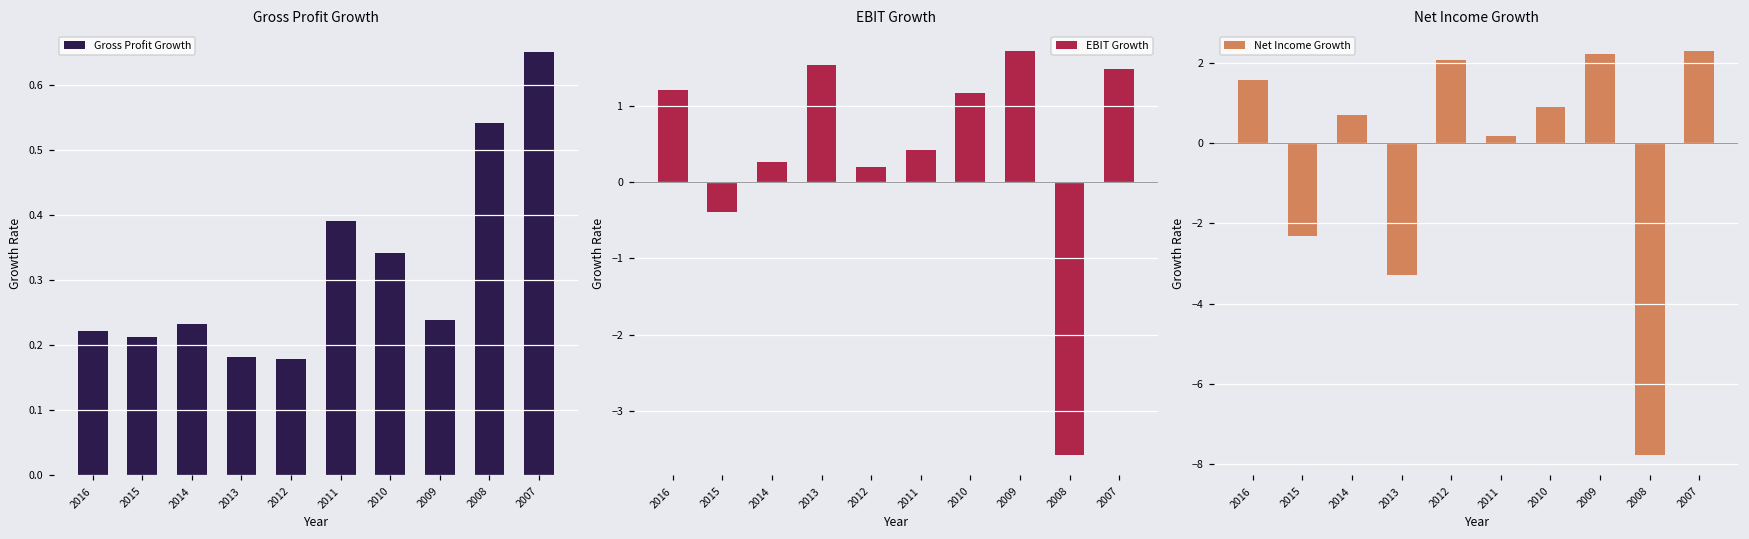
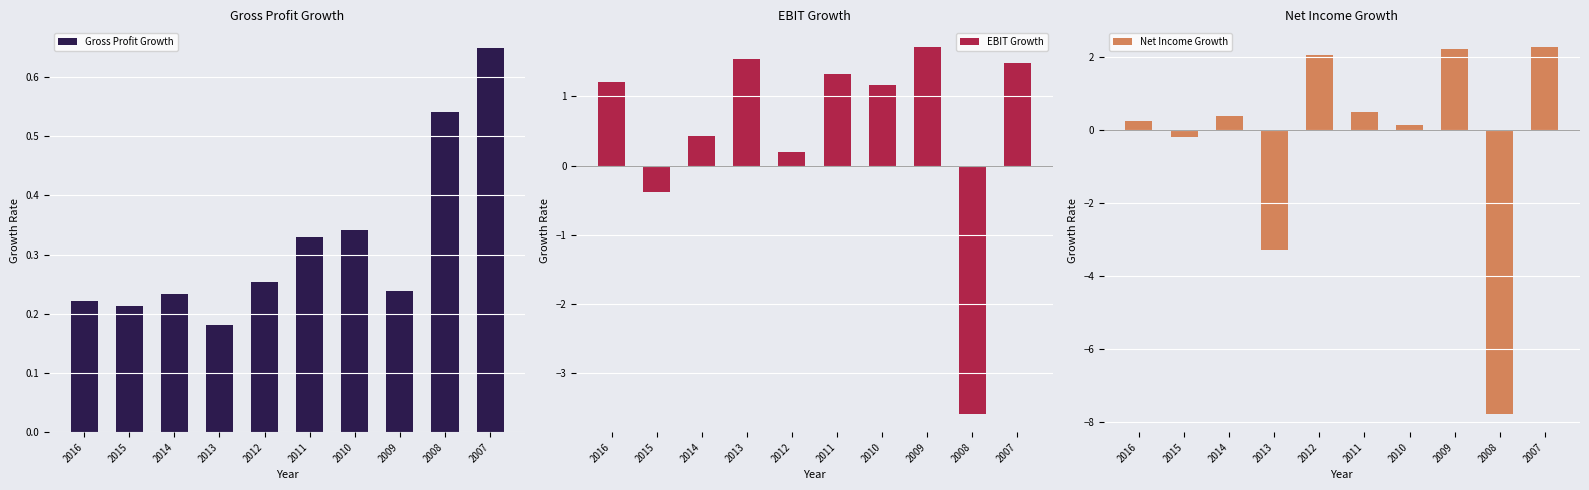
  {
    "Gross Profit Growth": {
      "2016": 0.22,
      "2015": 0.21,
      "2014": 0.23,
      "2013": 0.18,
-     "2012": 0.18,
-     "2011": 0.39,
+     "2012": 0.25,
+     "2011": 0.33,
      "2010": 0.34,
      "2009": 0.24,
      "2008": 0.54,
      "2007": 0.65
    },
    "EBIT Growth": {
      "2016": 1.2,
      "2015": -0.4,
-     "2014": 0.3,
+     "2014": 0.4,
      "2013": 1.5,
      "2012": 0.2,
-     "2011": 0.4,
+     "2011": 1.3,
      "2010": 1.2,
      "2009": 1.7,
      "2008": -3.6,
      "2007": 1.5
    },
    "Net Income Growth": {
-     "2016": 1.6,
-     "2015": -2.3,
-     "2014": 0.7,
+     "2016": 0.2,
+     "2015": -0.2,
+     "2014": 0.4,
      "2013": -3.3,
      "2012": 2.1,
-     "2011": 0.2,
-     "2010": 0.9,
+     "2011": 0.5,
+     "2010": 0.1,
      "2009": 2.2,
      "2008": -7.8,
      "2007": 2.3
    }
  }
